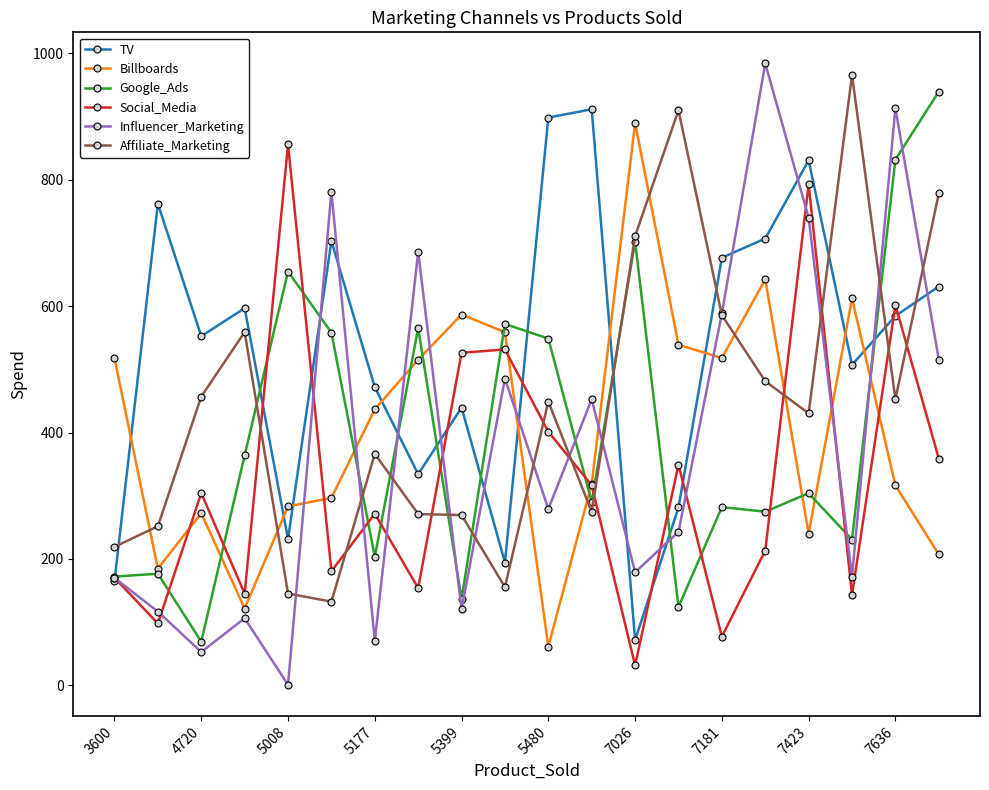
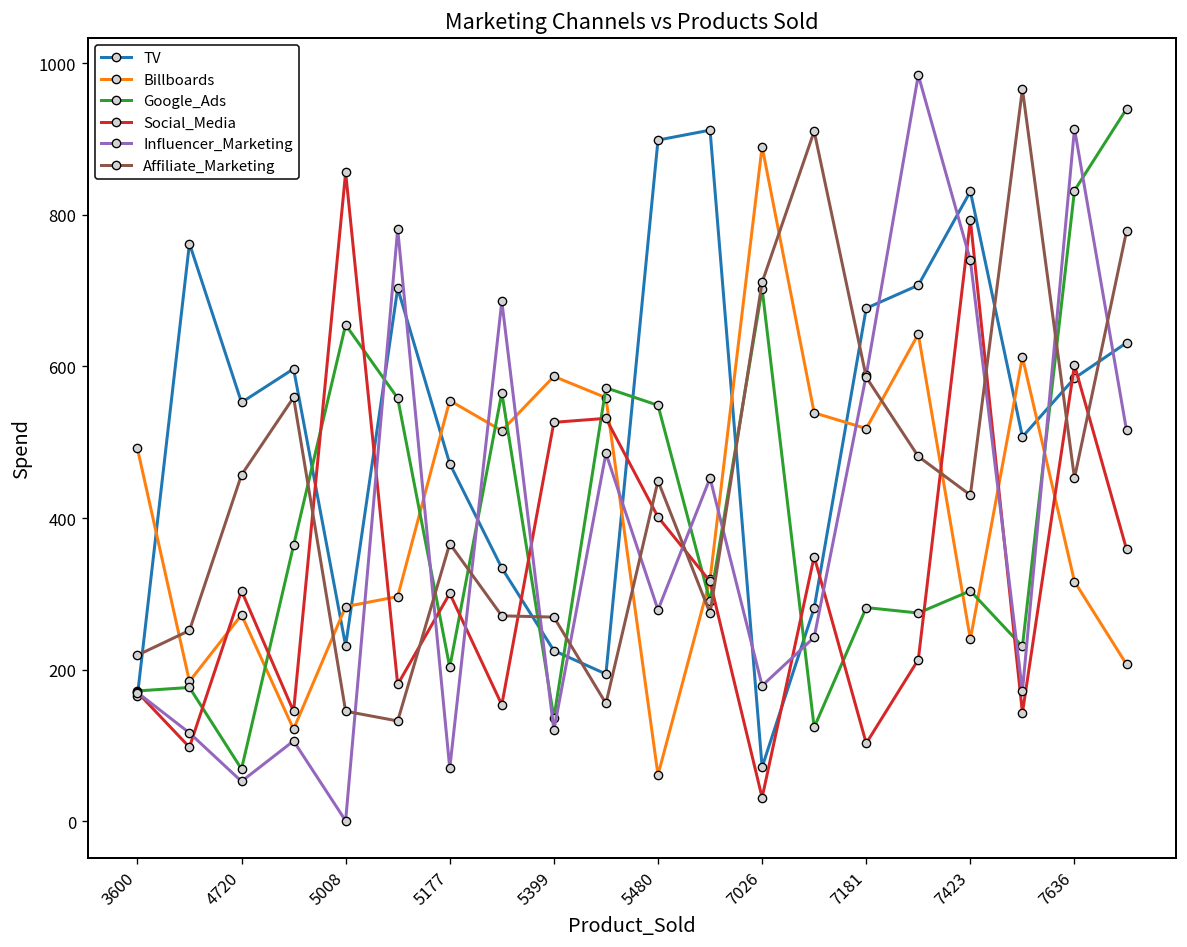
  {
    "TV": {
      "3600": 170,
      "4720": 550,
      "5008": 230,
      "5177": 470,
-     "5399": 440,
+     "5399": 230,
      "5480": 900,
      "7026": 70,
      "7181": 680,
      "7423": 830,
      "7636": 580
    },
    "Billboards": {
-     "3600": 520,
+     "3600": 490,
      "4720": 270,
      "5008": 280,
-     "5177": 440,
+     "5177": 560,
      "5399": 590,
      "5480": 60,
      "7026": 890,
      "7181": 520,
      "7423": 240,
      "7636": 320
    },
    "Google_Ads": {
      "4720": 70,
      "5008": 650,
      "5177": 200,
      "5399": 140,
      "5480": 550,
      "7026": 700,
      "7181": 280,
      "7423": 300,
      "7636": 830
    },
    "Social_Media": {
      "4720": 300,
      "5008": 860,
-     "5177": 270,
+     "5177": 300,
      "5399": 530,
      "5480": 400,
      "7026": 30,
-     "7181": 80,
+     "7181": 100,
      "7423": 790,
      "7636": 600
    },
    "Influencer_Marketing": {
      "4720": 50,
      "5008": 0,
      "5177": 70,
      "5399": 120,
      "5480": 280,
      "7026": 180,
      "7423": 740,
      "7636": 910
    },
    "Affiliate_Marketing": {
      "3600": 220,
      "4720": 460,
      "5008": 150,
      "5177": 370,
      "5399": 270,
      "5480": 450,
      "7026": 710,
      "7423": 430,
      "7636": 450
    }
  }
